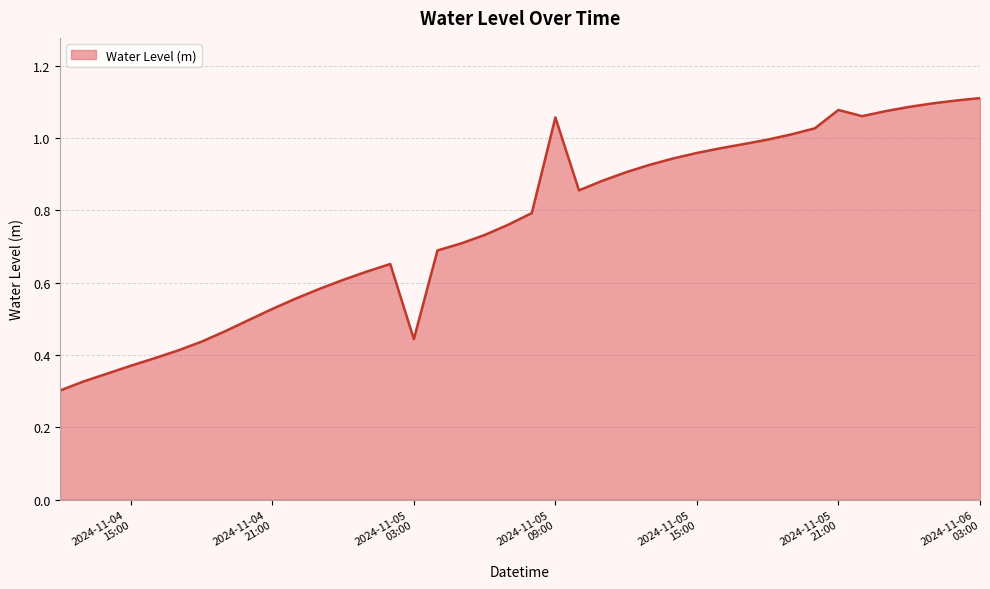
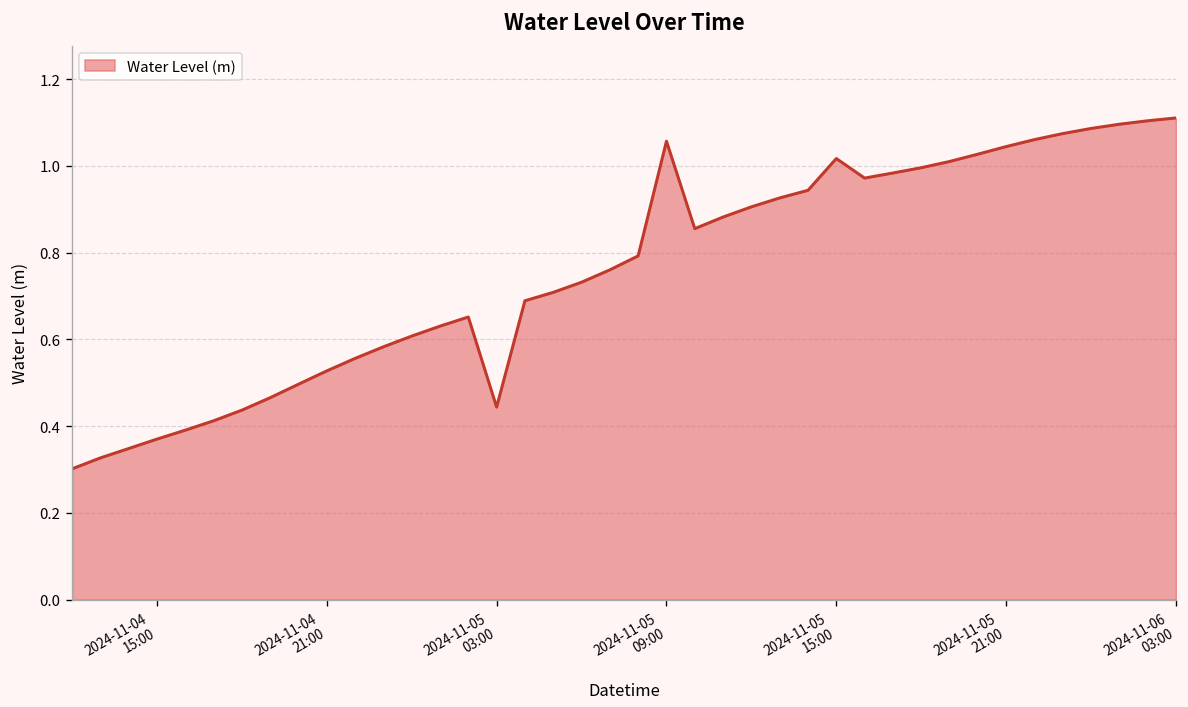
  {
    "2024-11-04 15:00": 0.37,
    "2024-11-04 21:00": 0.53,
    "2024-11-05 03:00": 0.44,
    "2024-11-05 09:00": 1.06,
-   "2024-11-05 15:00": 0.96,
-   "2024-11-05 21:00": 1.08,
+   "2024-11-05 15:00": 1.02,
+   "2024-11-05 21:00": 1.04,
    "2024-11-06 03:00": 1.11
  }
